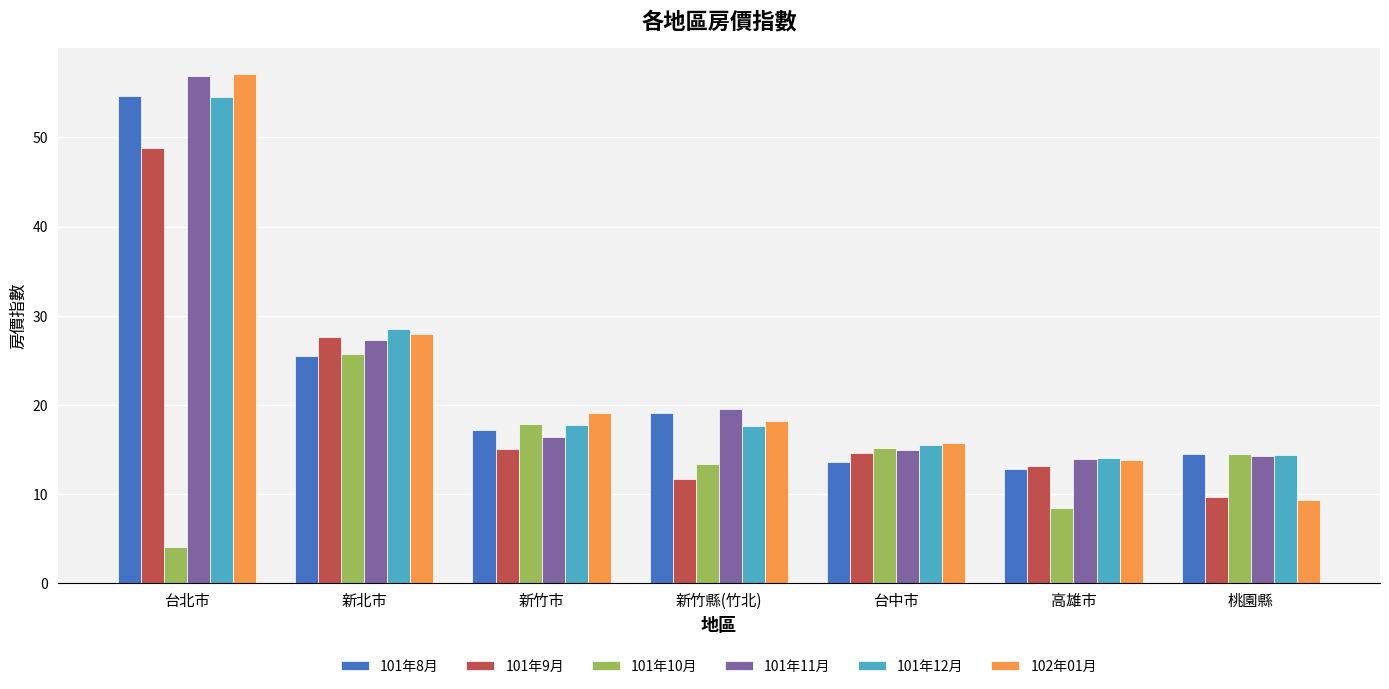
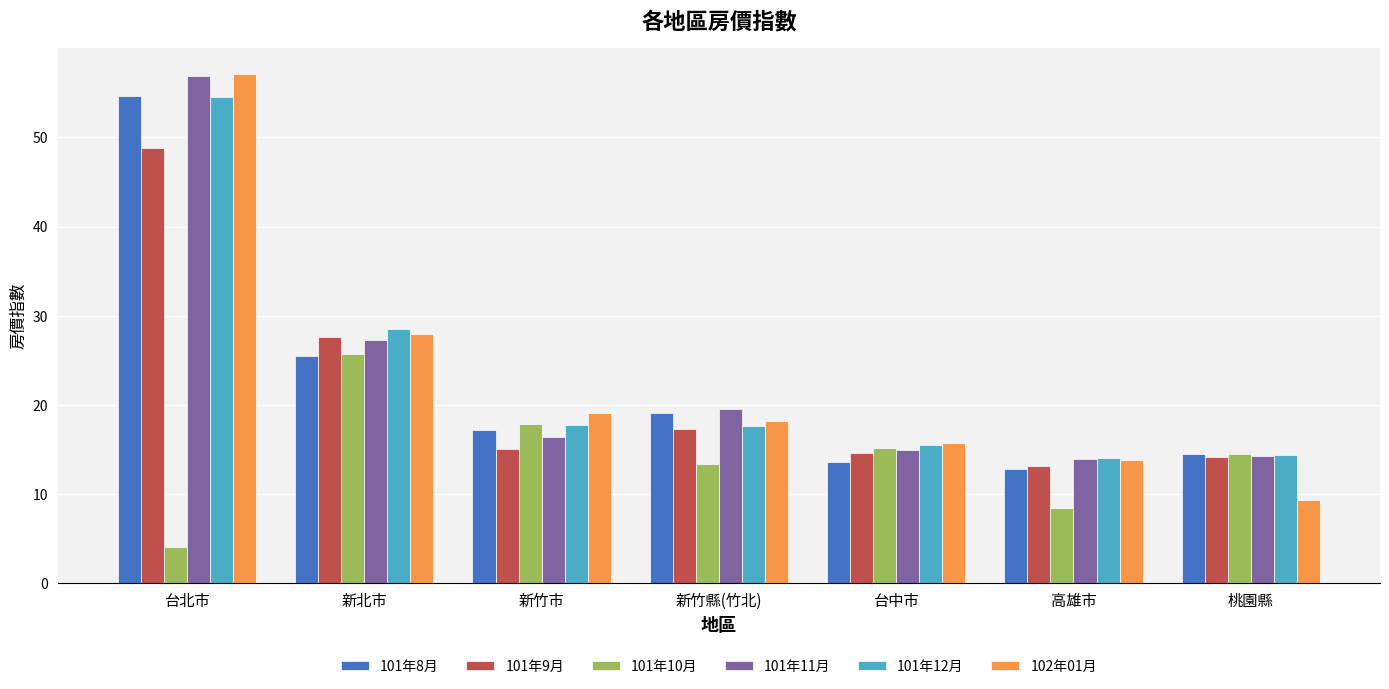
  {
    "101年9月": {
      "台北市": 49,
      "新北市": 28,
      "新竹市": 15,
-     "新竹縣(竹北)": 12,
+     "新竹縣(竹北)": 17,
      "台中市": 15,
      "高雄市": 13,
-     "桃園縣": 10
+     "桃園縣": 14
    },
    "101年10月": {
      "台北市": 4,
      "新北市": 26,
      "新竹市": 18,
      "新竹縣(竹北)": 13,
      "台中市": 15,
      "高雄市": 8,
      "桃園縣": 14
    },
    "101年11月": {
      "台北市": 57,
      "新北市": 27,
      "新竹市": 16,
      "新竹縣(竹北)": 19,
      "台中市": 15,
      "高雄市": 14,
      "桃園縣": 14
    },
    "102年01月": {
      "台北市": 57,
      "新北市": 28,
      "新竹市": 19,
      "新竹縣(竹北)": 18,
      "台中市": 16,
      "高雄市": 14,
      "桃園縣": 9
    }
  }
